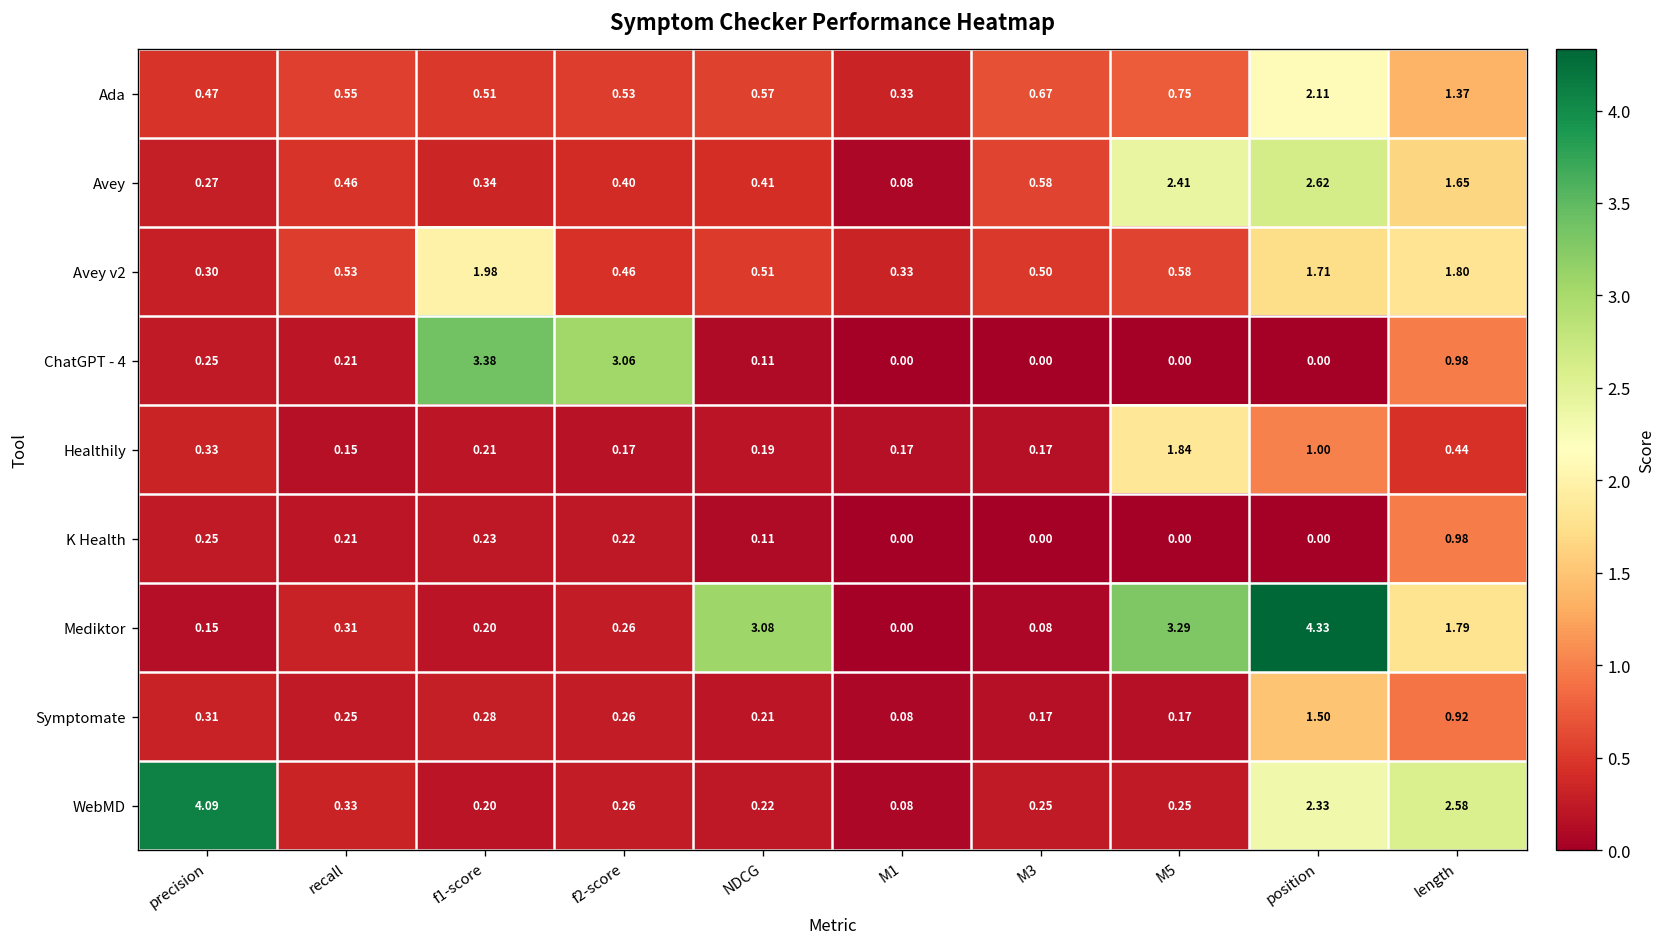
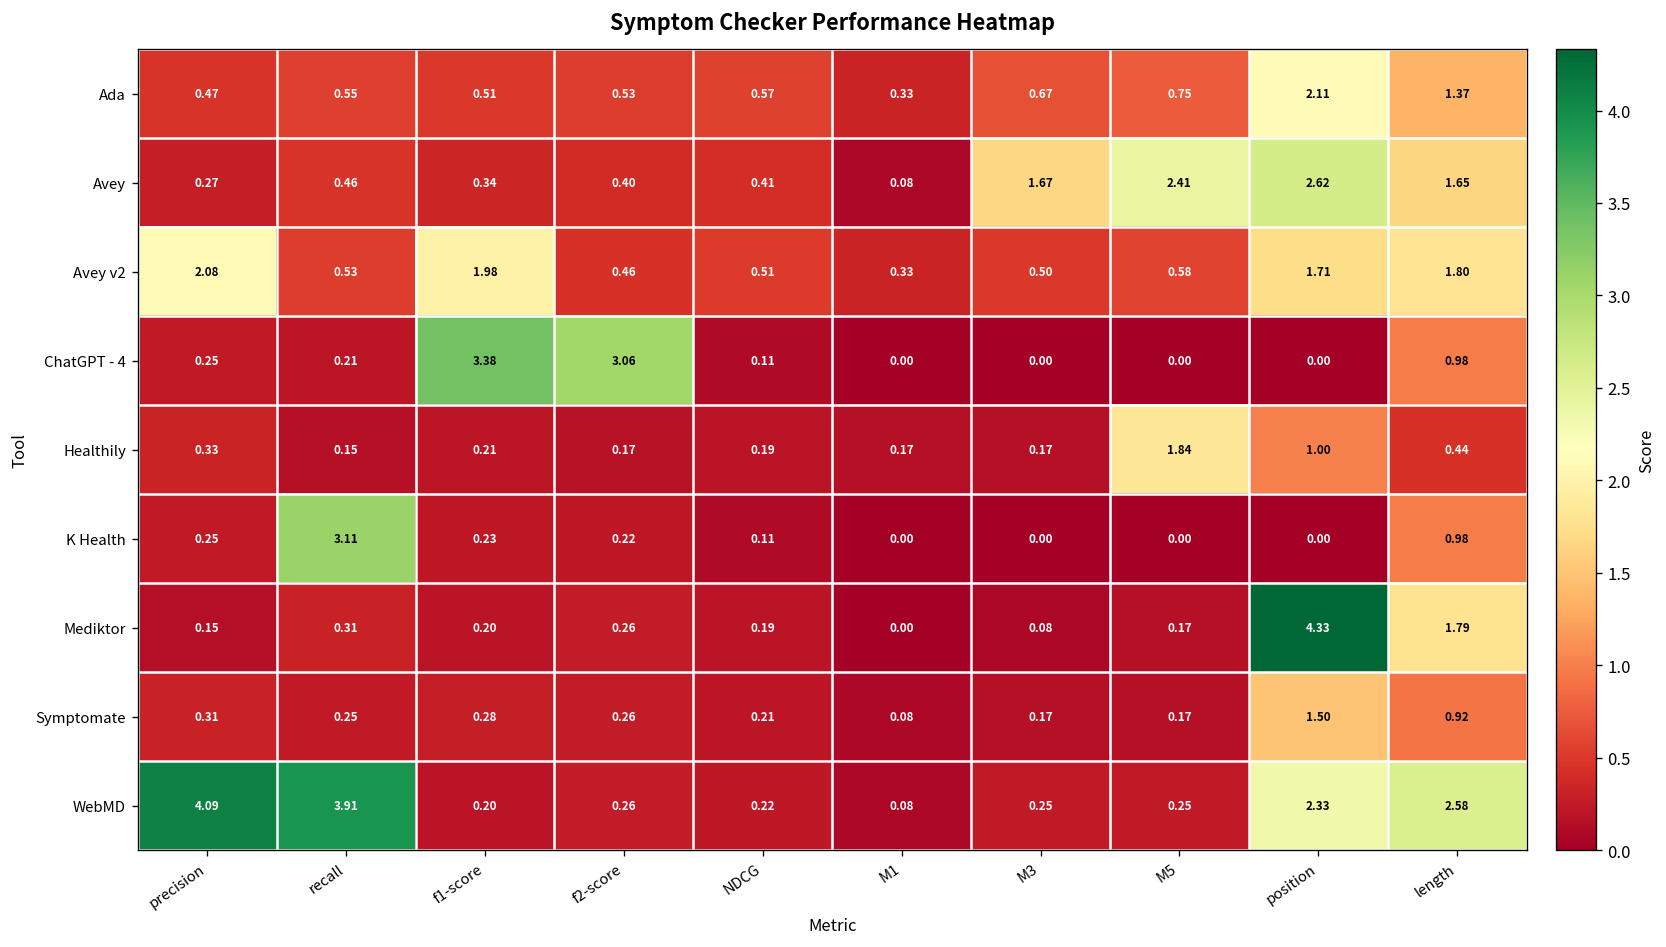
  {
    "Ada": {
      "precision": 0.47,
      "recall": 0.55,
      "f1-score": 0.51,
      "f2-score": 0.53,
      "NDCG": 0.57,
      "M1": 0.33,
      "M3": 0.67,
      "M5": 0.75,
      "position": 2.11,
      "length": 1.37
    },
    "Avey": {
      "precision": 0.27,
      "recall": 0.46,
      "f1-score": 0.34,
      "f2-score": 0.40,
      "NDCG": 0.41,
      "M1": 0.08,
-     "M3": 0.58,
+     "M3": 1.67,
      "M5": 2.41,
      "position": 2.62,
      "length": 1.65
    },
    "Avey v2": {
-     "precision": 0.30,
+     "precision": 2.08,
      "recall": 0.53,
      "f1-score": 1.98,
      "f2-score": 0.46,
      "NDCG": 0.51,
      "M1": 0.33,
      "M3": 0.50,
      "M5": 0.58,
      "position": 1.71,
      "length": 1.80
    },
    "ChatGPT - 4": {
      "precision": 0.25,
      "recall": 0.21,
      "f1-score": 3.38,
      "f2-score": 3.06,
      "NDCG": 0.11,
      "M1": 0.00,
      "M3": 0.00,
      "M5": 0.00,
      "position": 0.00,
      "length": 0.98
    },
    "Healthily": {
      "precision": 0.33,
      "recall": 0.15,
      "f1-score": 0.21,
      "f2-score": 0.17,
      "NDCG": 0.19,
      "M1": 0.17,
      "M3": 0.17,
      "M5": 1.84,
      "position": 1.00,
      "length": 0.44
    },
    "K Health": {
      "precision": 0.25,
-     "recall": 0.21,
+     "recall": 3.11,
      "f1-score": 0.23,
      "f2-score": 0.22,
      "NDCG": 0.11,
      "M1": 0.00,
      "M3": 0.00,
      "M5": 0.00,
      "position": 0.00,
      "length": 0.98
    },
    "Mediktor": {
      "precision": 0.15,
      "recall": 0.31,
      "f1-score": 0.20,
      "f2-score": 0.26,
-     "NDCG": 3.08,
+     "NDCG": 0.19,
      "M1": 0.00,
      "M3": 0.08,
-     "M5": 3.29,
+     "M5": 0.17,
      "position": 4.33,
      "length": 1.79
    },
    "Symptomate": {
      "precision": 0.31,
      "recall": 0.25,
      "f1-score": 0.28,
      "f2-score": 0.26,
      "NDCG": 0.21,
      "M1": 0.08,
      "M3": 0.17,
      "M5": 0.17,
      "position": 1.50,
      "length": 0.92
    },
    "WebMD": {
      "precision": 4.09,
-     "recall": 0.33,
+     "recall": 3.91,
      "f1-score": 0.20,
      "f2-score": 0.26,
      "NDCG": 0.22,
      "M1": 0.08,
      "M3": 0.25,
      "M5": 0.25,
      "position": 2.33,
      "length": 2.58
    }
  }
